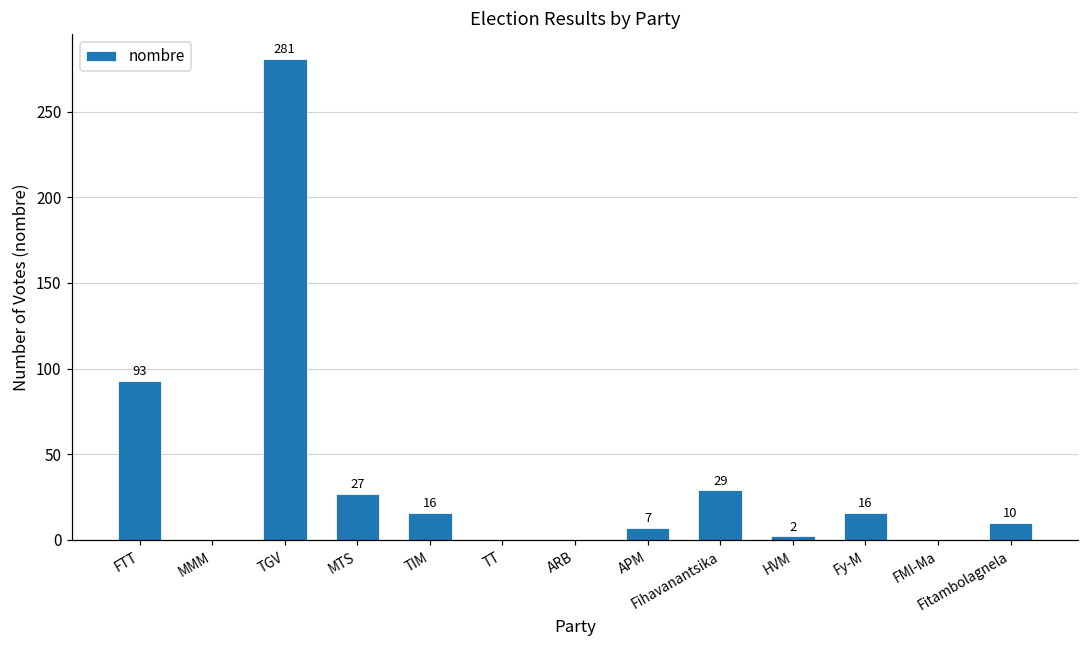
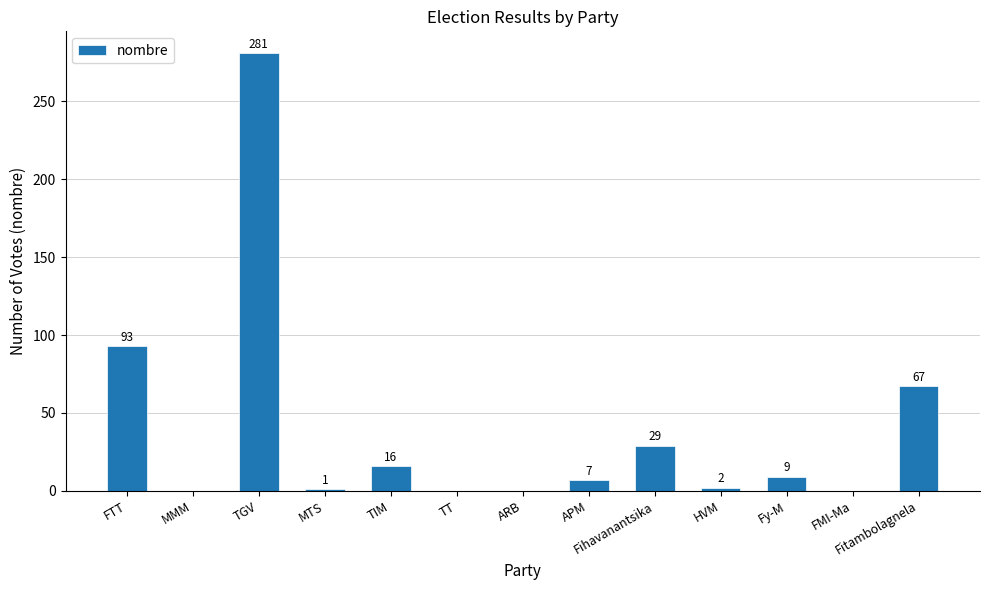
  {
    "FTT": 93,
    "TGV": 281,
-   "MTS": 27,
+   "MTS": 1,
    "TIM": 16,
    "APM": 7,
    "Fihavanantsika": 29,
    "HVM": 2,
-   "Fy-M": 16,
-   "Fitambolagnela": 10
+   "Fy-M": 9,
+   "Fitambolagnela": 67
  }
